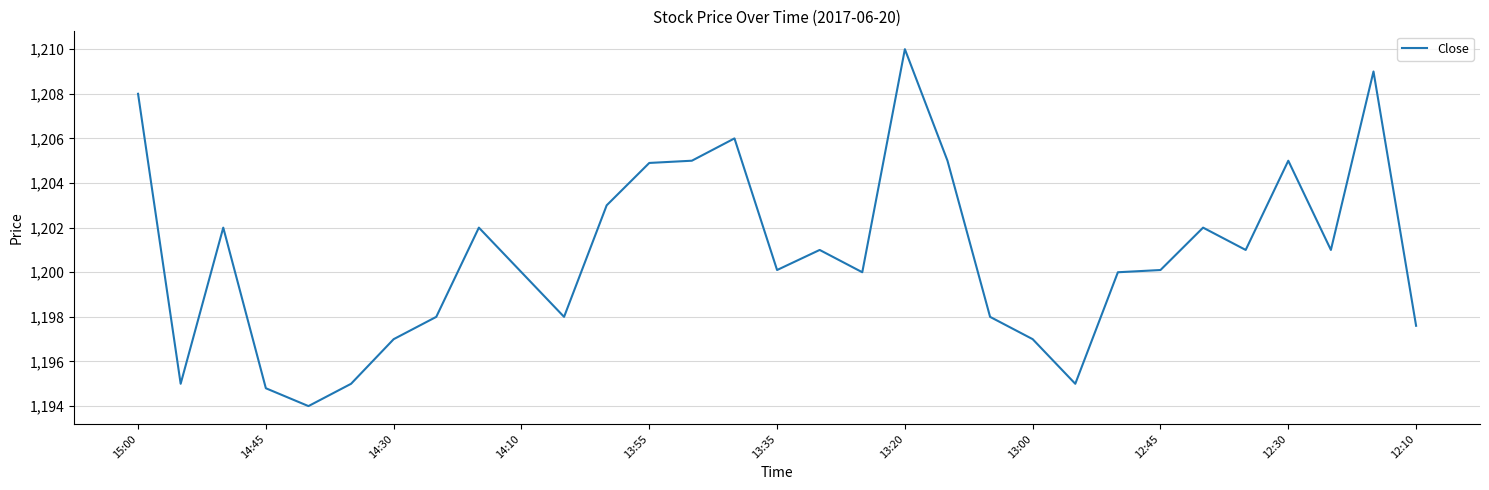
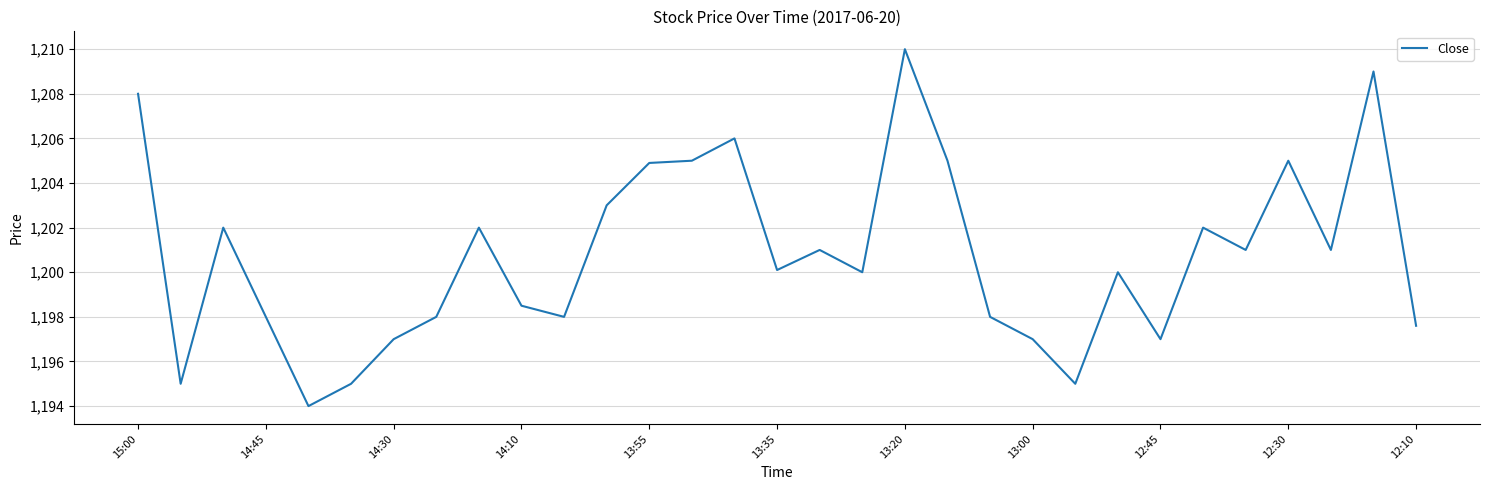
  {
    "15:00": "1,208.0",
-   "14:45": "1,194.8",
+   "14:45": "1,198.0",
    "14:30": "1,197.0",
-   "14:10": "1,200.0",
+   "14:10": "1,198.5",
    "13:55": "1,204.9",
    "13:35": "1,200.1",
    "13:20": "1,210.0",
    "13:00": "1,197.0",
-   "12:45": "1,200.1",
+   "12:45": "1,197.0",
    "12:30": "1,205.0",
    "12:10": "1,197.6"
  }
